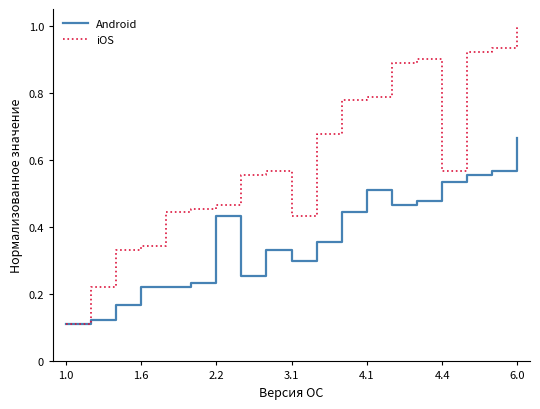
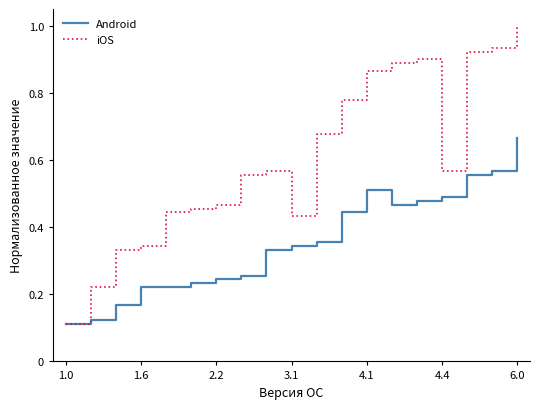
  {
    "Android": {
      "1.6": 0.22,
-     "2.2": 0.43,
-     "3.1": 0.30,
+     "2.2": 0.24,
+     "3.1": 0.34,
      "4.1": 0.51,
-     "4.4": 0.53,
+     "4.4": 0.49,
      "6.0": 0.67
    },
    "iOS": {
      "1.6": 0.34,
      "2.2": 0.47,
      "3.1": 0.43,
-     "4.1": 0.79,
+     "4.1": 0.87,
      "4.4": 0.57,
      "6.0": 1.00
    }
  }
